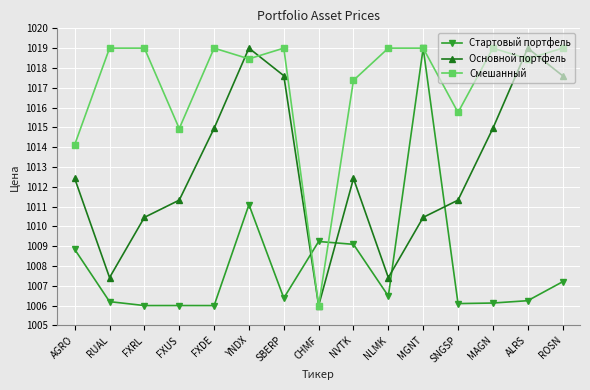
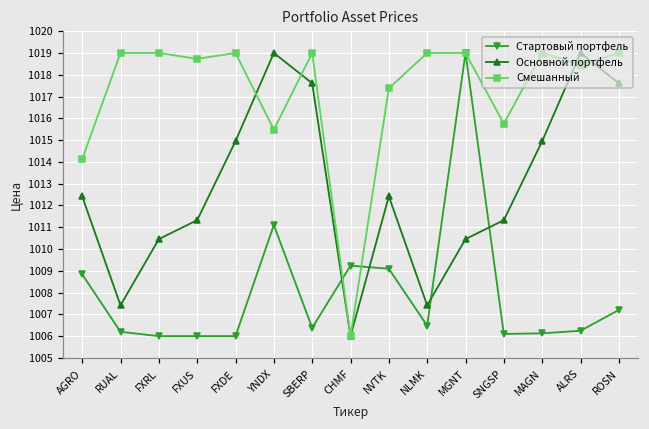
  {
    "Смешанный": {
      "AGRO": 1014.1,
      "RUAL": 1019.0,
      "FXRL": 1019.0,
-     "FXUS": 1014.9,
+     "FXUS": 1018.7,
      "FXDE": 1019.0,
-     "YNDX": 1018.5,
+     "YNDX": 1015.5,
      "SBERP": 1019.0,
      "NVTK": 1017.4,
      "NLMK": 1019.0,
      "SNGSP": 1015.8
    }
  }
